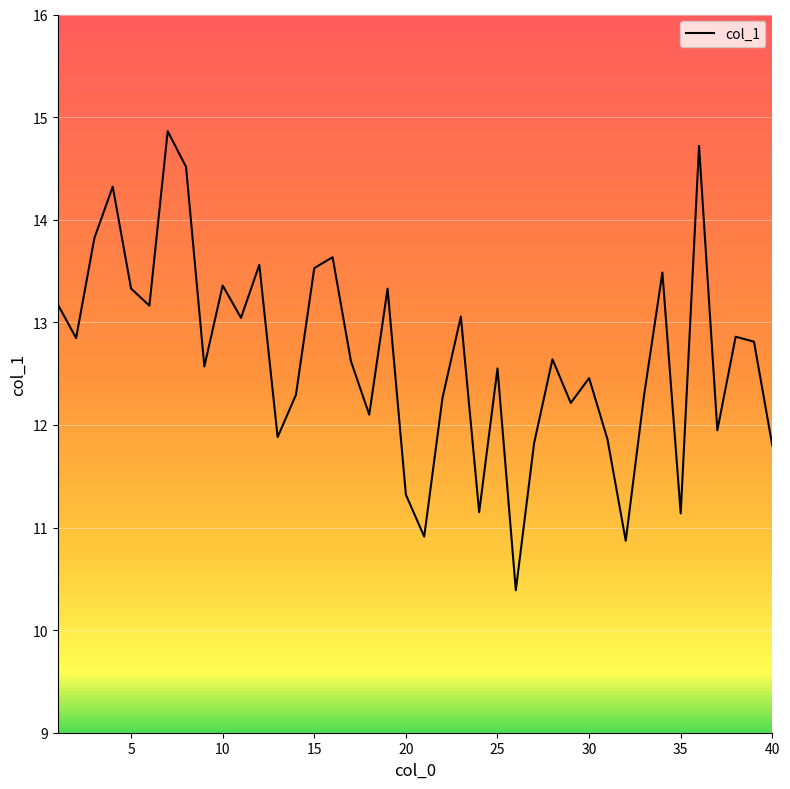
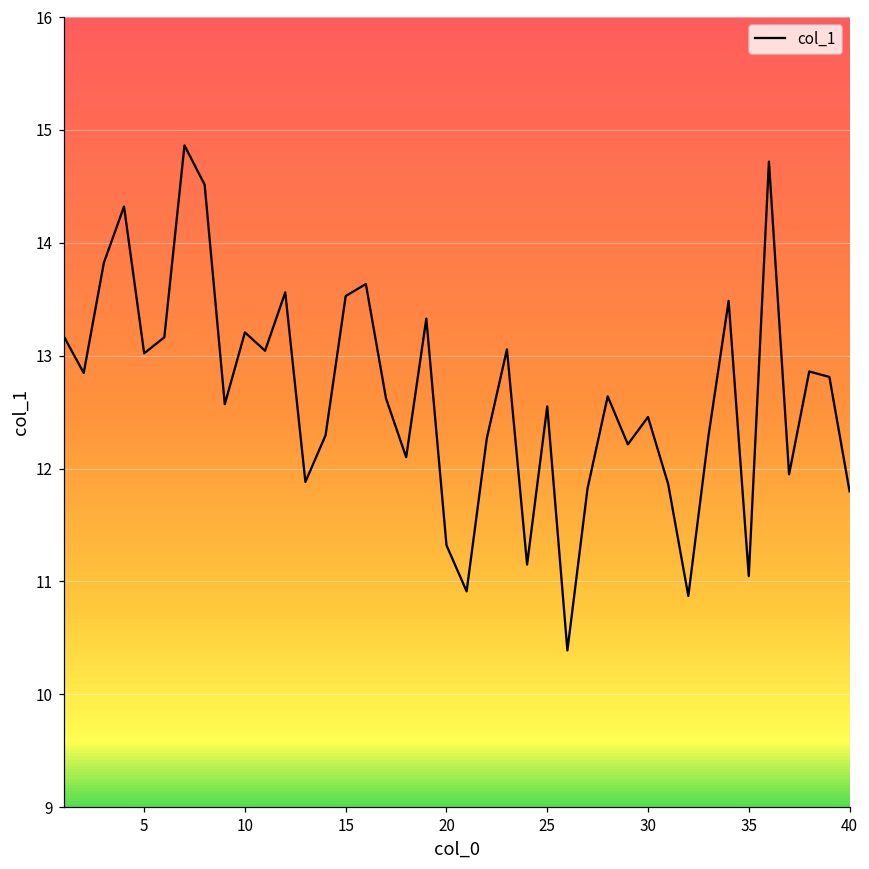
  {
-   "5": 13.33,
-   "10": 13.36,
+   "5": 13.02,
+   "10": 13.21,
    "15": 13.53,
    "20": 11.32,
    "25": 12.55,
    "30": 12.46,
-   "35": 11.14,
+   "35": 11.05,
    "40": 11.80
  }
